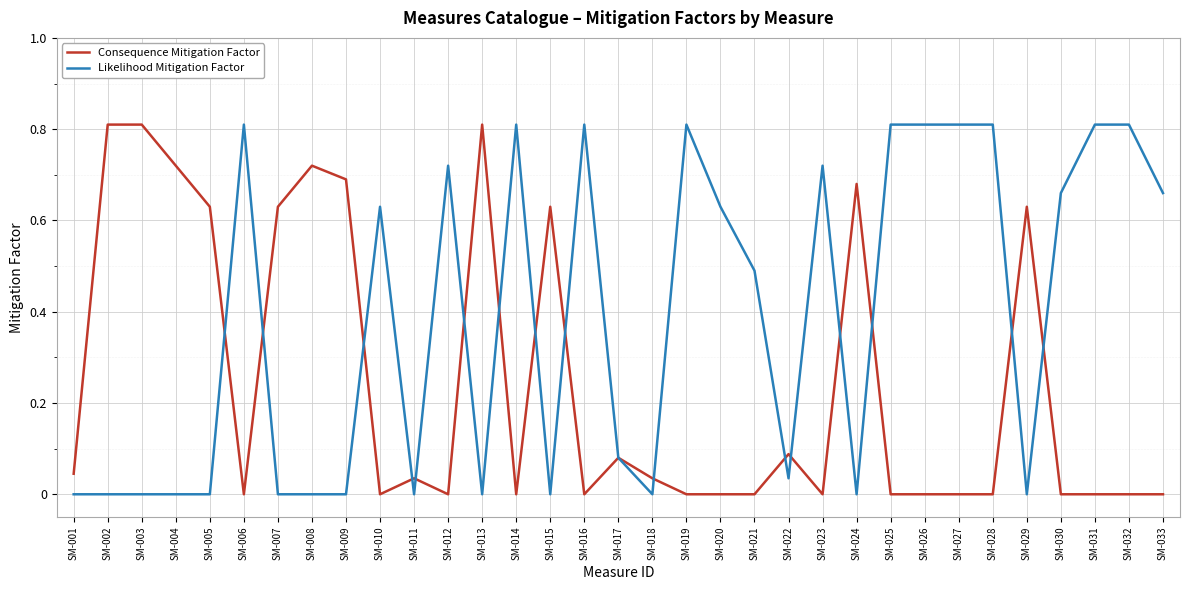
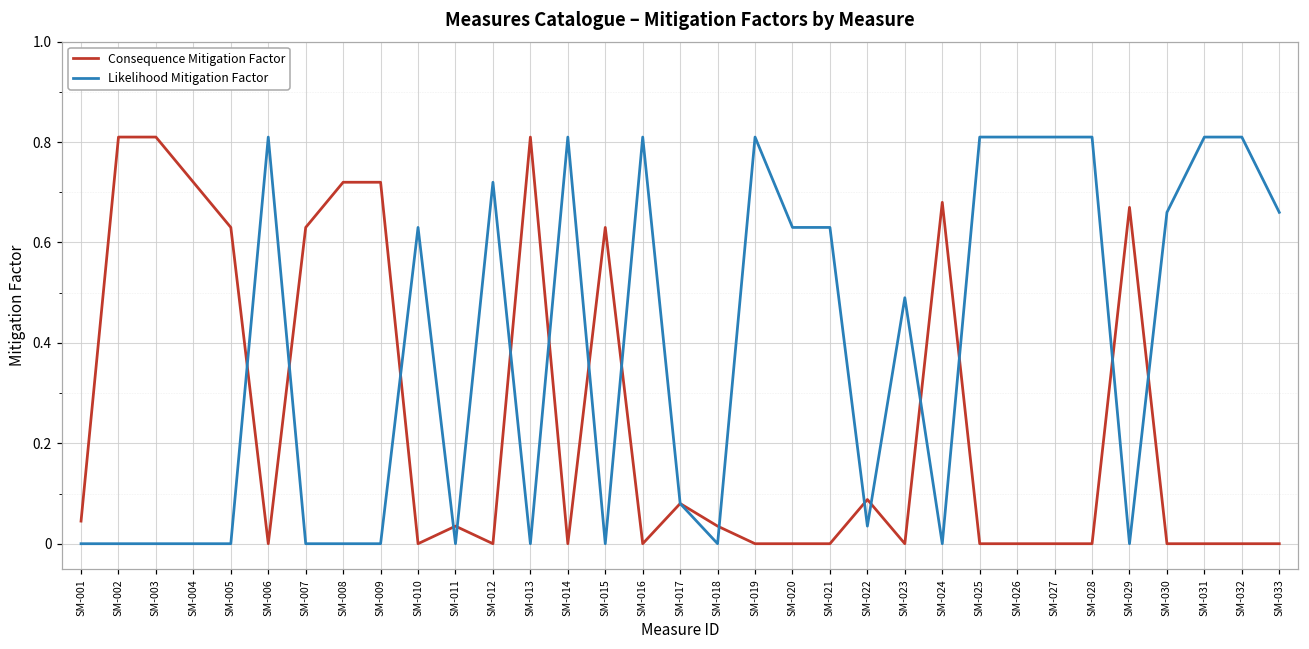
  {
    "Consequence Mitigation Factor": {
      "SM-001": 0.05,
      "SM-002": 0.81,
      "SM-003": 0.81,
      "SM-004": 0.72,
      "SM-005": 0.63,
      "SM-006": 0.00,
      "SM-007": 0.63,
      "SM-008": 0.72,
-     "SM-009": 0.69,
+     "SM-009": 0.72,
      "SM-010": 0.00,
      "SM-011": 0.04,
      "SM-012": 0.00,
      "SM-013": 0.81,
      "SM-014": 0.00,
      "SM-015": 0.63,
      "SM-016": 0.00,
      "SM-018": 0.04,
      "SM-019": 0.00,
      "SM-020": 0.00,
      "SM-021": 0.00,
      "SM-022": 0.09,
      "SM-023": 0.00,
      "SM-024": 0.68,
      "SM-025": 0.00,
      "SM-026": 0.00,
      "SM-027": 0.00,
      "SM-028": 0.00,
-     "SM-029": 0.63,
+     "SM-029": 0.67,
      "SM-030": 0.00,
      "SM-031": 0.00,
      "SM-032": 0.00,
      "SM-033": 0.00
    },
    "Likelihood Mitigation Factor": {
      "SM-001": 0.00,
      "SM-002": 0.00,
      "SM-003": 0.00,
      "SM-004": 0.00,
      "SM-005": 0.00,
      "SM-006": 0.81,
      "SM-007": 0.00,
      "SM-008": 0.00,
      "SM-009": 0.00,
      "SM-010": 0.63,
      "SM-011": 0.00,
      "SM-012": 0.72,
      "SM-013": 0.00,
      "SM-014": 0.81,
      "SM-015": 0.00,
      "SM-016": 0.81,
      "SM-018": 0.00,
      "SM-019": 0.81,
      "SM-020": 0.63,
-     "SM-021": 0.49,
+     "SM-021": 0.63,
      "SM-022": 0.04,
-     "SM-023": 0.72,
+     "SM-023": 0.49,
      "SM-024": 0.00,
      "SM-025": 0.81,
      "SM-026": 0.81,
      "SM-027": 0.81,
      "SM-028": 0.81,
      "SM-029": 0.00,
      "SM-030": 0.66,
      "SM-031": 0.81,
      "SM-032": 0.81,
      "SM-033": 0.66
    }
  }
